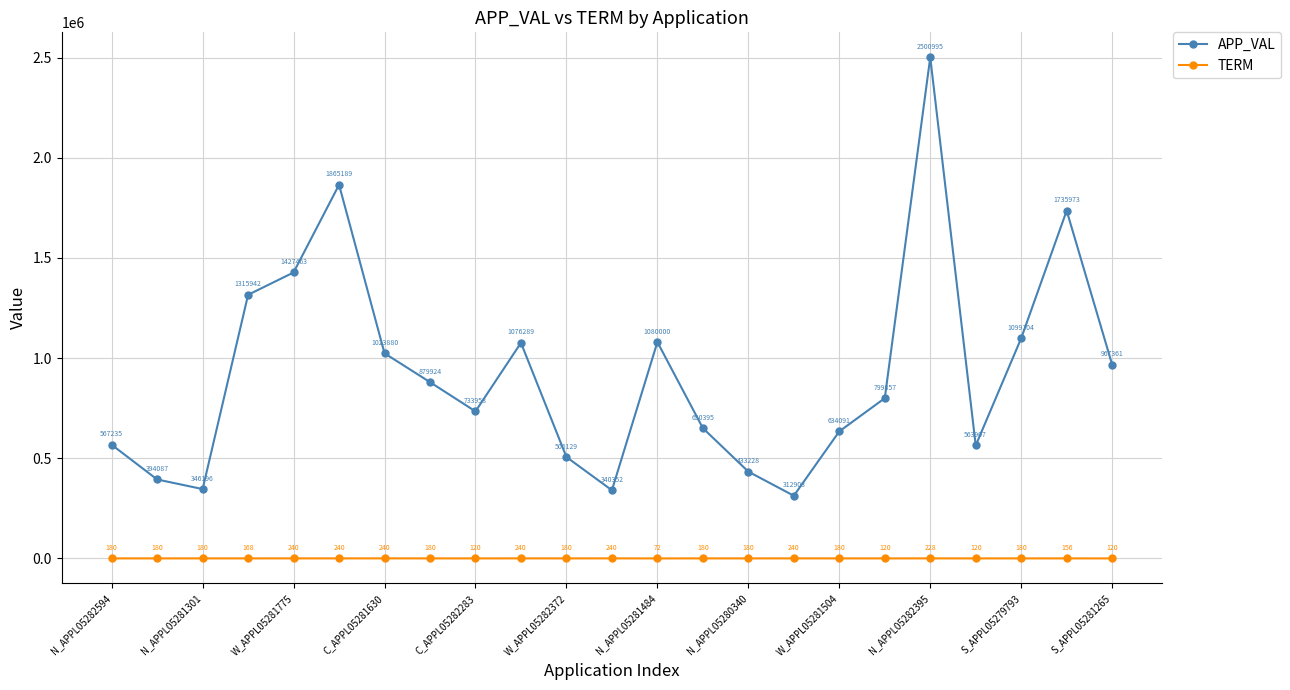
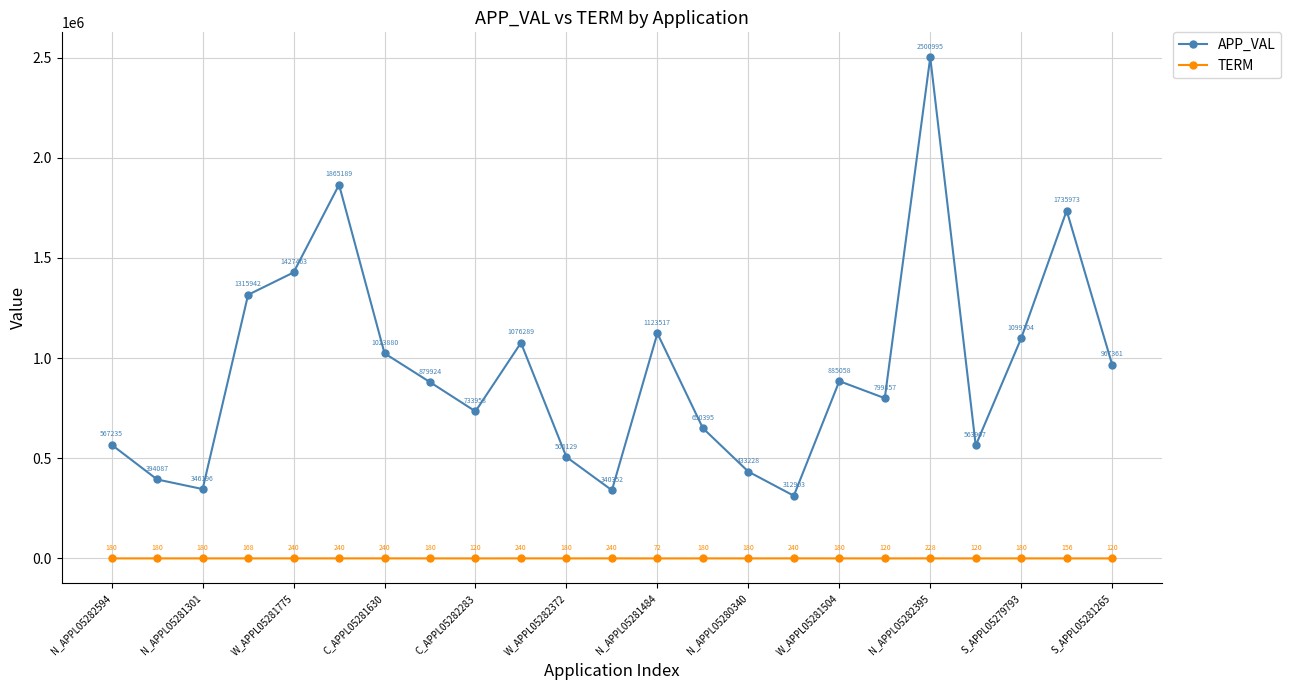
  {
    "APP_VAL": {
      "N_APPL05282594": 567235,
      "N_APPL05281301": 346196,
      "W_APPL05281775": 1427463,
      "C_APPL05281630": 1023880,
      "C_APPL05282283": 733958,
      "W_APPL05282372": 506129,
-     "N_APPL05281484": 1080000,
+     "N_APPL05281484": 1123517,
      "N_APPL05280340": 433228,
-     "W_APPL05281504": 634091,
+     "W_APPL05281504": 885058,
      "N_APPL05282395": 2500995,
      "S_APPL05279793": 1099104,
      "S_APPL05281265": 967361
    },
    "TERM": {
      "N_APPL05282594": 180,
      "N_APPL05281301": 180,
      "W_APPL05281775": 240,
      "C_APPL05281630": 240,
      "C_APPL05282283": 120,
      "W_APPL05282372": 180,
      "N_APPL05281484": 72,
      "N_APPL05280340": 180,
      "W_APPL05281504": 180,
      "N_APPL05282395": 228,
      "S_APPL05279793": 180,
      "S_APPL05281265": 120
    }
  }
